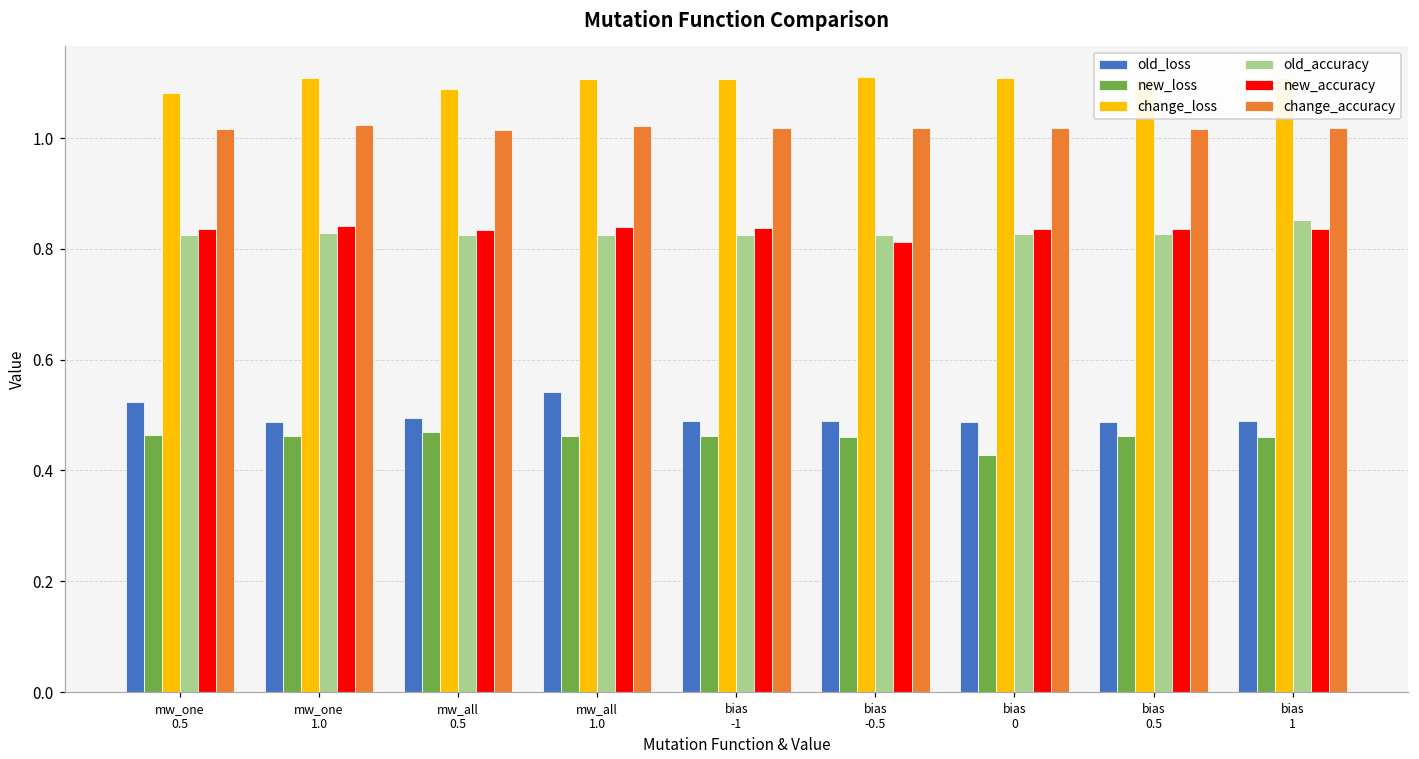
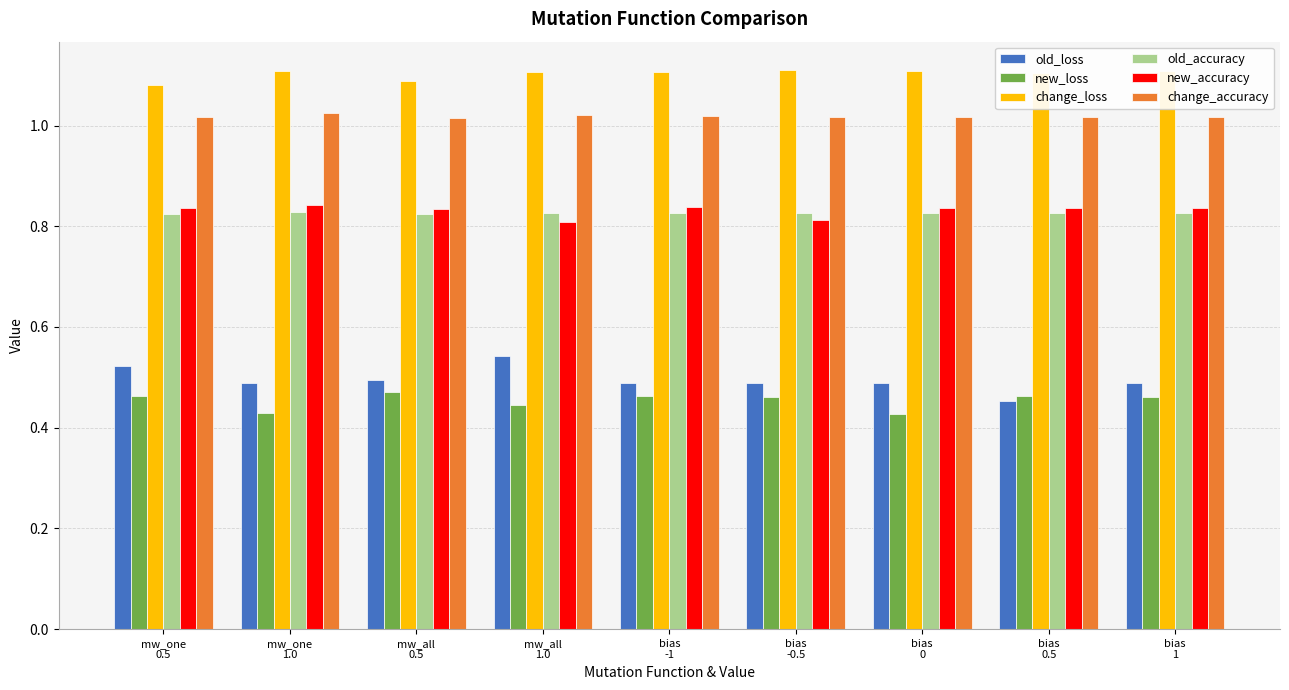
  {
    "old_loss": {
      "mw_one 0.5": 0.52,
      "mw_one 1.0": 0.49,
      "mw_all 0.5": 0.49,
      "mw_all 1.0": 0.54,
      "bias -1": 0.49,
      "bias -0.5": 0.49,
      "bias 0": 0.49,
-     "bias 0.5": 0.49,
+     "bias 0.5": 0.45,
      "bias 1": 0.49
    },
    "new_loss": {
      "mw_one 0.5": 0.46,
-     "mw_one 1.0": 0.46,
+     "mw_one 1.0": 0.43,
      "mw_all 0.5": 0.47,
-     "mw_all 1.0": 0.46,
+     "mw_all 1.0": 0.45,
      "bias -1": 0.46,
      "bias -0.5": 0.46,
      "bias 0": 0.43,
      "bias 0.5": 0.46,
      "bias 1": 0.46
    },
    "change_loss": {
      "mw_one 0.5": 1.08,
      "mw_one 1.0": 1.11,
      "mw_all 0.5": 1.09,
      "mw_all 1.0": 1.11,
      "bias -1": 1.11,
      "bias -0.5": 1.11,
      "bias 0": 1.11
    },
    "old_accuracy": {
      "mw_one 0.5": 0.82,
      "mw_one 1.0": 0.83,
      "mw_all 0.5": 0.83,
      "mw_all 1.0": 0.83,
      "bias -1": 0.83,
      "bias -0.5": 0.83,
      "bias 0": 0.83,
      "bias 0.5": 0.83,
-     "bias 1": 0.85
+     "bias 1": 0.83
    },
    "new_accuracy": {
      "mw_one 0.5": 0.84,
      "mw_one 1.0": 0.84,
      "mw_all 0.5": 0.83,
-     "mw_all 1.0": 0.84,
+     "mw_all 1.0": 0.81,
      "bias -1": 0.84,
      "bias -0.5": 0.81,
      "bias 0": 0.84,
      "bias 0.5": 0.84,
      "bias 1": 0.84
    },
    "change_accuracy": {
      "mw_one 0.5": 1.02,
      "mw_one 1.0": 1.02,
      "mw_all 0.5": 1.01,
      "mw_all 1.0": 1.02,
      "bias -1": 1.02,
      "bias -0.5": 1.02,
      "bias 0": 1.02,
      "bias 0.5": 1.02,
      "bias 1": 1.02
    }
  }
